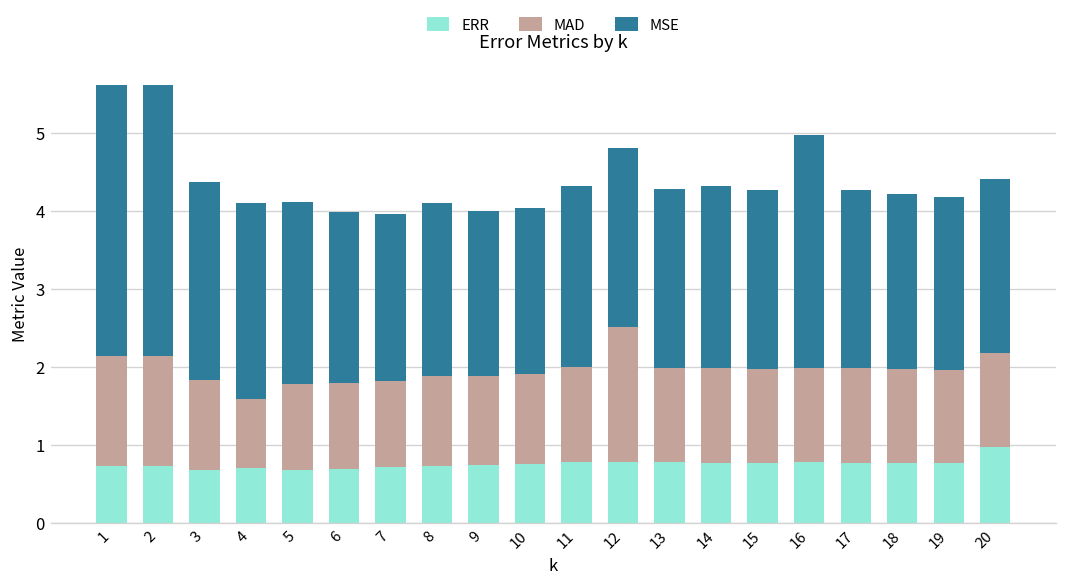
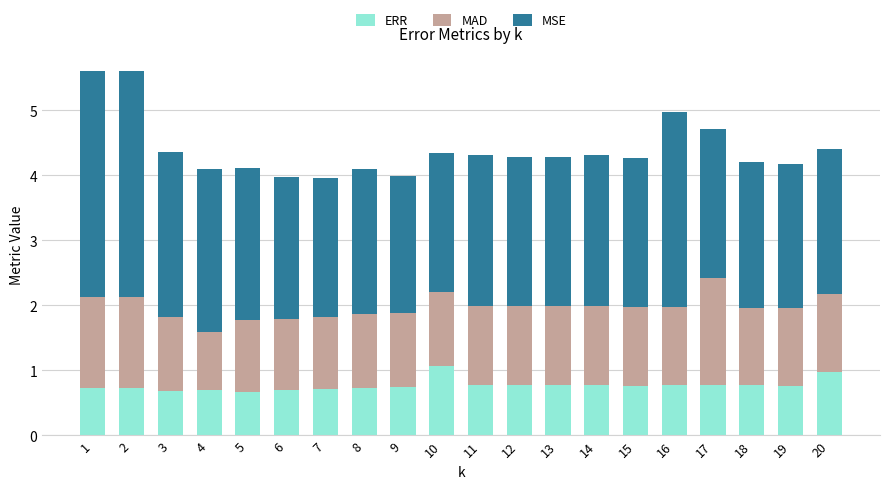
  {
    "ERR": {
      "1": 0.7,
      "2": 0.7,
      "3": 0.7,
      "4": 0.7,
      "5": 0.7,
      "6": 0.7,
      "7": 0.7,
      "8": 0.7,
      "9": 0.7,
-     "10": 0.8,
+     "10": 1.1,
      "11": 0.8,
      "12": 0.8,
      "13": 0.8,
      "14": 0.8,
      "15": 0.8,
      "16": 0.8,
      "17": 0.8,
      "18": 0.8,
      "19": 0.8,
      "20": 1.0
    },
    "MAD": {
      "1": 1.4,
      "2": 1.4,
      "3": 1.2,
      "4": 0.9,
      "5": 1.1,
      "6": 1.1,
      "7": 1.1,
      "8": 1.1,
      "9": 1.1,
      "10": 1.1,
      "11": 1.2,
-     "12": 1.7,
+     "12": 1.2,
      "13": 1.2,
      "14": 1.2,
      "15": 1.2,
      "16": 1.2,
-     "17": 1.2,
+     "17": 1.7,
      "18": 1.2,
      "19": 1.2,
      "20": 1.2
    },
    "MSE": {
      "1": 3.5,
      "2": 3.5,
      "3": 2.5,
      "4": 2.5,
      "5": 2.3,
      "6": 2.2,
      "7": 2.1,
      "8": 2.2,
      "9": 2.1,
      "10": 2.1,
      "11": 2.3,
      "12": 2.3,
      "13": 2.3,
      "14": 2.3,
      "15": 2.3,
      "16": 3.0,
      "17": 2.3,
      "18": 2.2,
      "19": 2.2,
      "20": 2.2
    }
  }
